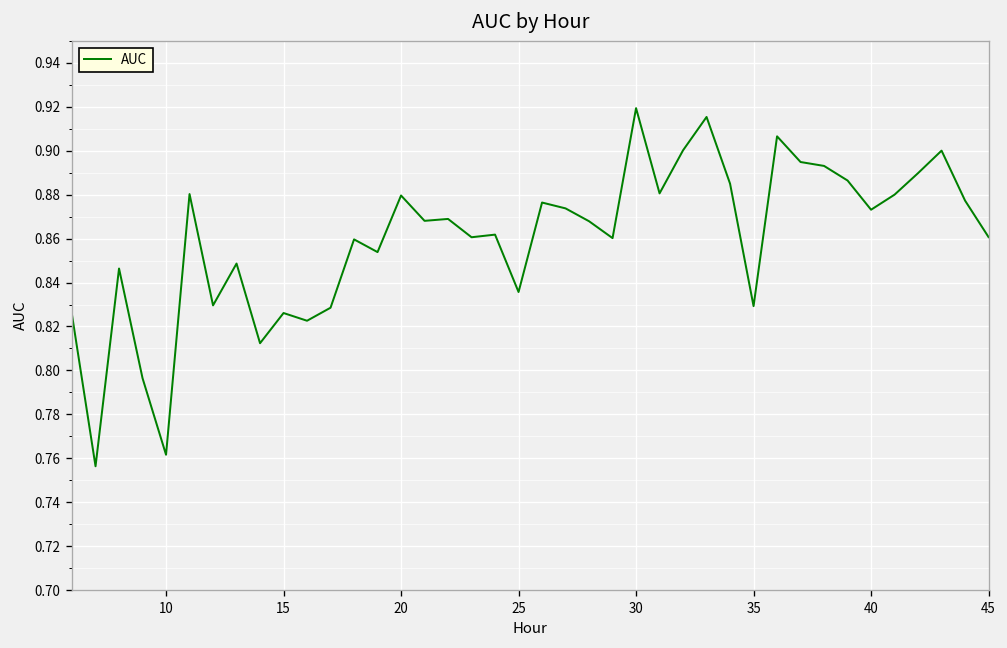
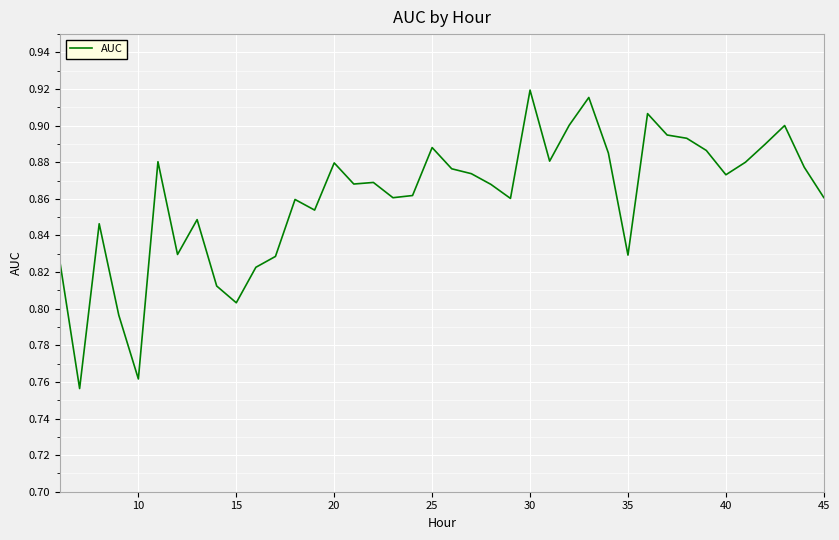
  {
    "10": 0.762,
-   "15": 0.826,
+   "15": 0.803,
    "20": 0.880,
-   "25": 0.836,
+   "25": 0.888,
    "30": 0.919,
    "35": 0.829,
    "40": 0.873,
    "45": 0.861
  }
